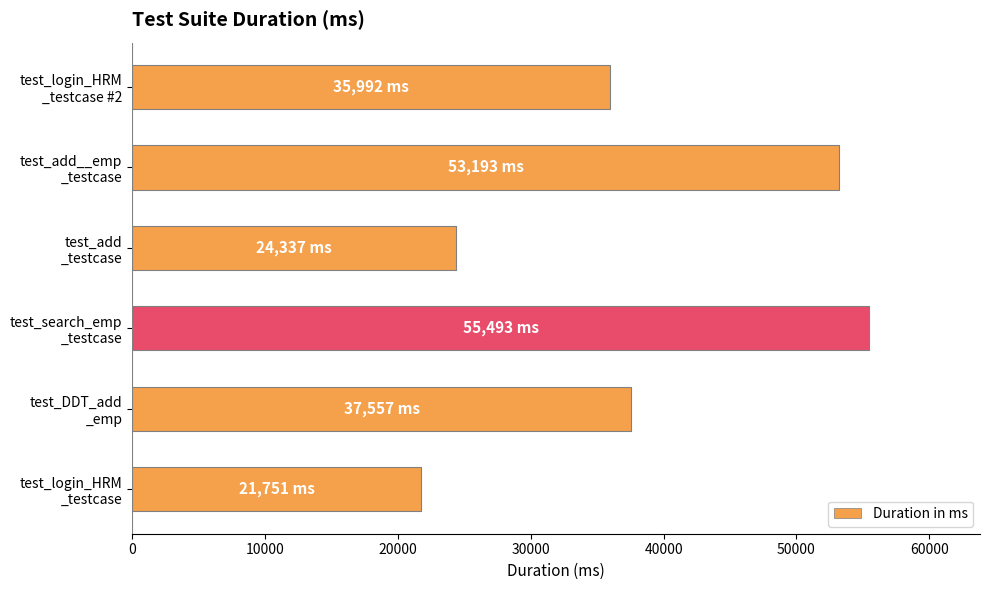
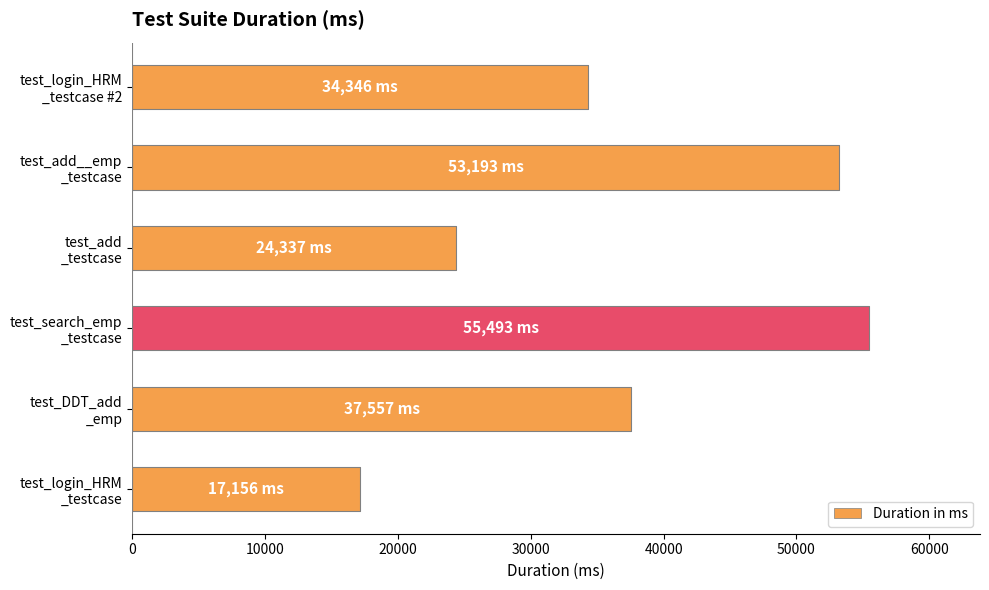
  {
-   "test_login_HRM _testcase #2": "35,992",
+   "test_login_HRM _testcase #2": "34,346",
    "test_add__emp _testcase": "53,193",
    "test_add _testcase": "24,337",
    "test_search_emp _testcase": "55,493",
    "test_DDT_add _emp": "37,557",
-   "test_login_HRM _testcase": "21,751"
+   "test_login_HRM _testcase": "17,156"
  }
